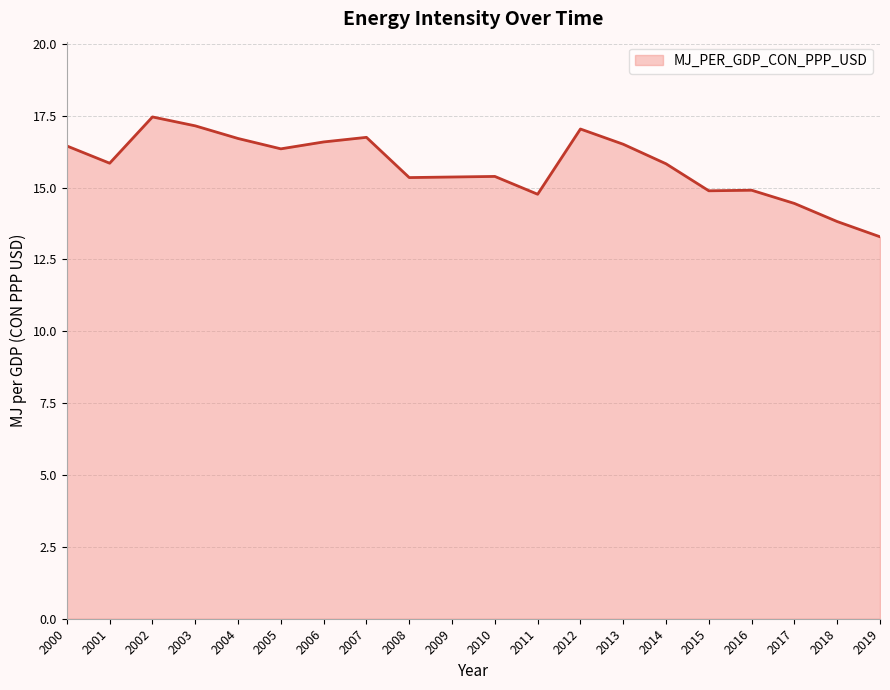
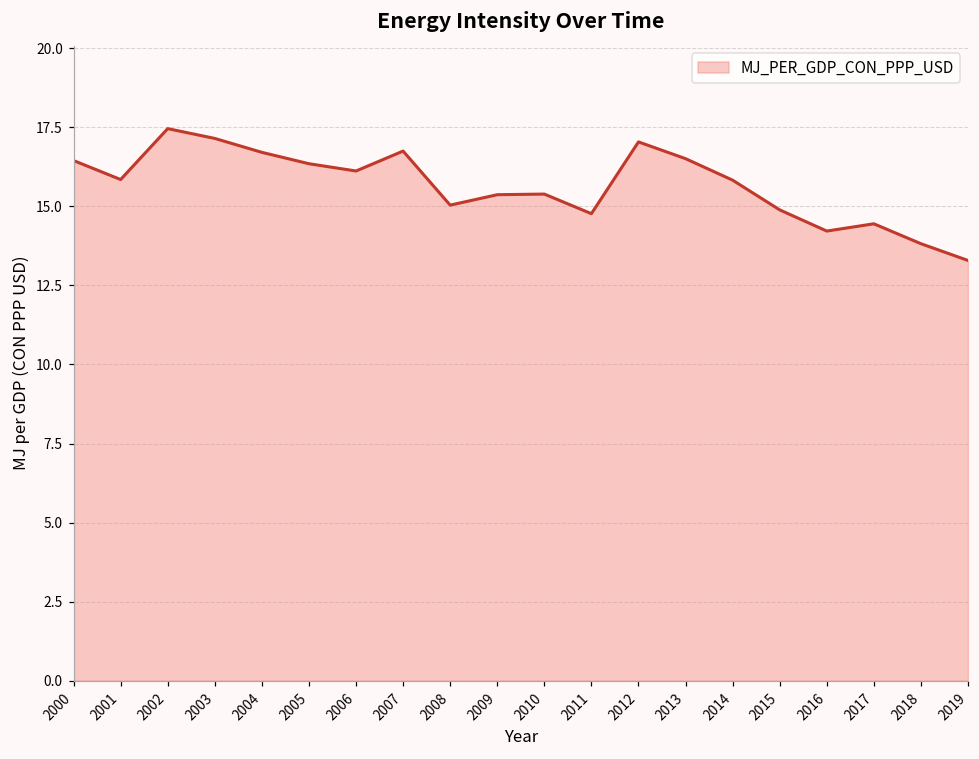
  {
    "2000": 16.5,
    "2001": 15.9,
    "2002": 17.5,
    "2003": 17.2,
    "2004": 16.7,
    "2005": 16.4,
-   "2006": 16.6,
+   "2006": 16.1,
    "2007": 16.8,
-   "2008": 15.4,
+   "2008": 15.0,
    "2009": 15.4,
    "2010": 15.4,
    "2011": 14.8,
    "2012": 17.0,
    "2013": 16.5,
    "2014": 15.8,
    "2015": 14.9,
-   "2016": 14.9,
+   "2016": 14.2,
    "2017": 14.5,
    "2018": 13.8,
    "2019": 13.3
  }
